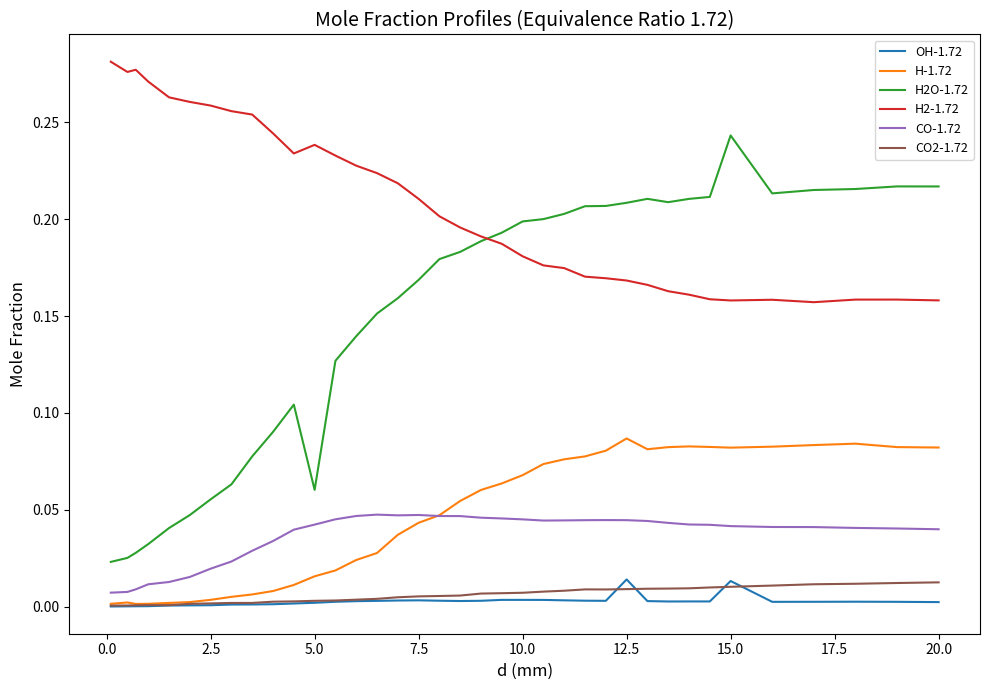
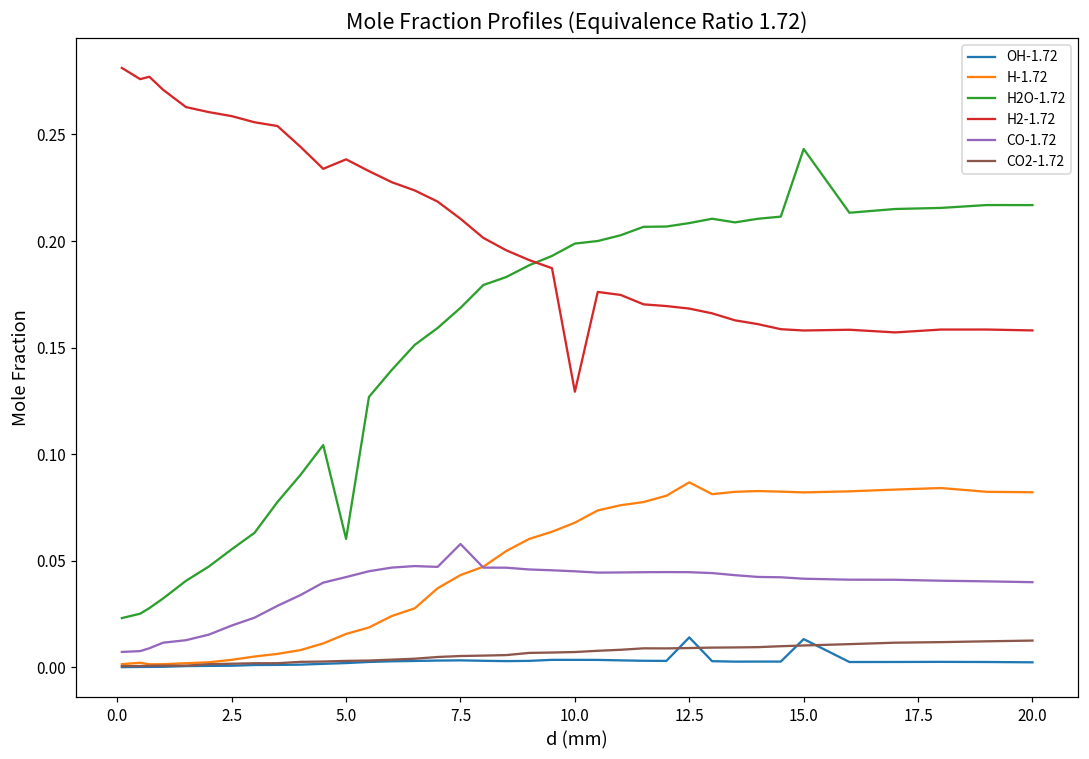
  {
    "OH-1.72": {
      "7.5": 0.003,
      "10.0": 0.004,
      "12.5": 0.014,
      "15.0": 0.013,
      "20.0": 0.002
    },
    "H-1.72": {
      "2.5": 0.004,
      "5.0": 0.016,
      "7.5": 0.043,
      "10.0": 0.068,
      "12.5": 0.087,
      "15.0": 0.082,
      "20.0": 0.082
    },
    "H2O-1.72": {
      "2.5": 0.055,
      "5.0": 0.060,
      "7.5": 0.169,
      "10.0": 0.199,
      "12.5": 0.208,
      "15.0": 0.243,
      "20.0": 0.217
    },
    "H2-1.72": {
      "2.5": 0.259,
      "5.0": 0.238,
      "7.5": 0.210,
-     "10.0": 0.181,
+     "10.0": 0.129,
      "12.5": 0.168,
      "15.0": 0.158,
      "20.0": 0.158
    },
    "CO-1.72": {
      "2.5": 0.020,
      "5.0": 0.042,
-     "7.5": 0.047,
+     "7.5": 0.058,
      "10.0": 0.045,
      "12.5": 0.045,
      "15.0": 0.042,
      "20.0": 0.040
    },
    "CO2-1.72": {
      "7.5": 0.005,
      "10.0": 0.007,
      "12.5": 0.009,
      "15.0": 0.010,
      "20.0": 0.013
    }
  }
